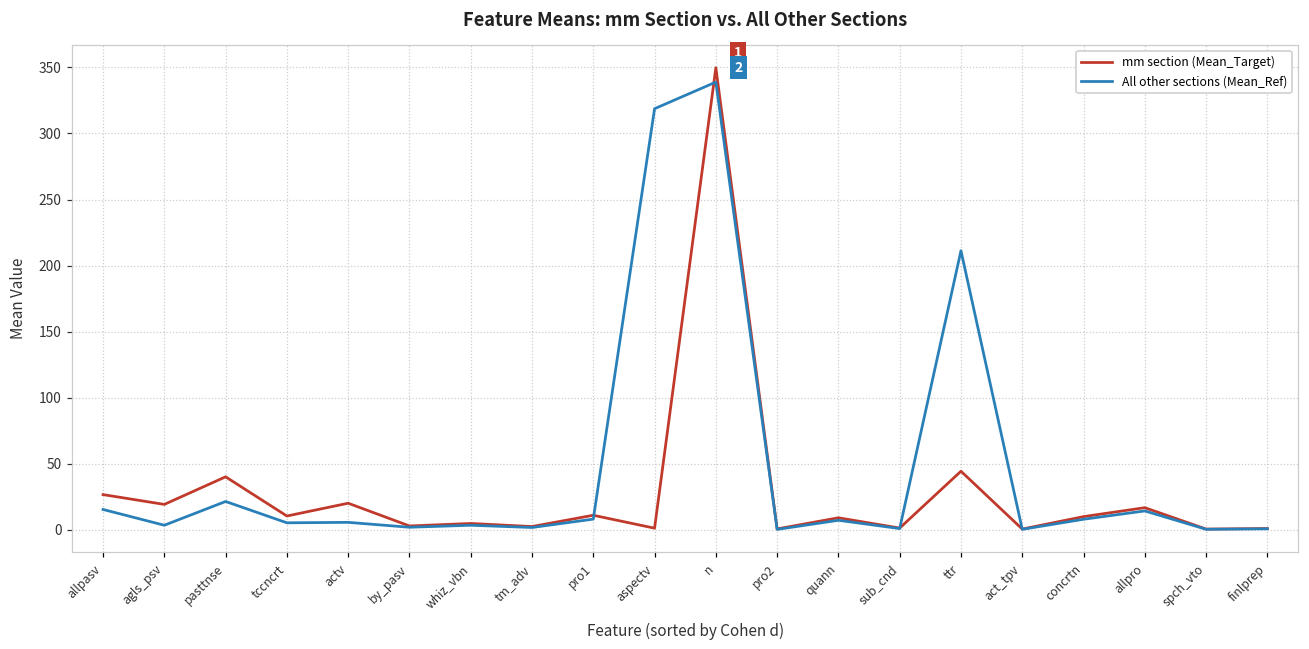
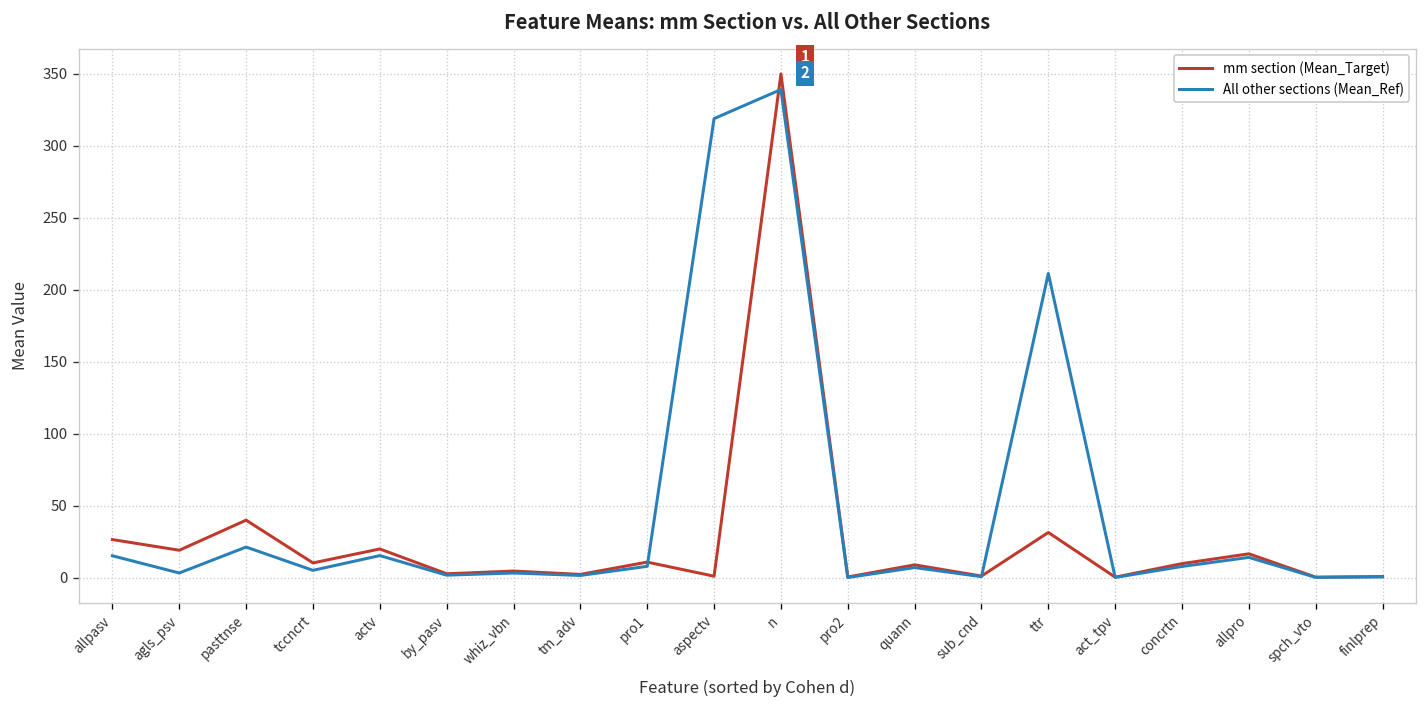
  {
    "mm section (Mean_Target)": {
      "allpasv": 27,
      "agls_psv": 19,
      "pasttnse": 40,
      "tccncrt": 10,
      "actv": 20,
      "pro1": 11,
      "aspectv": 1,
-     "ttr": 44,
+     "ttr": 31,
      "allpro": 17
    },
    "All other sections (Mean_Ref)": {
      "allpasv": 15,
      "agls_psv": 3,
      "pasttnse": 21,
      "tccncrt": 5,
-     "actv": 5,
+     "actv": 15,
      "pro1": 8,
      "aspectv": 319,
      "n": 339,
      "ttr": 211,
      "allpro": 14
    }
  }
